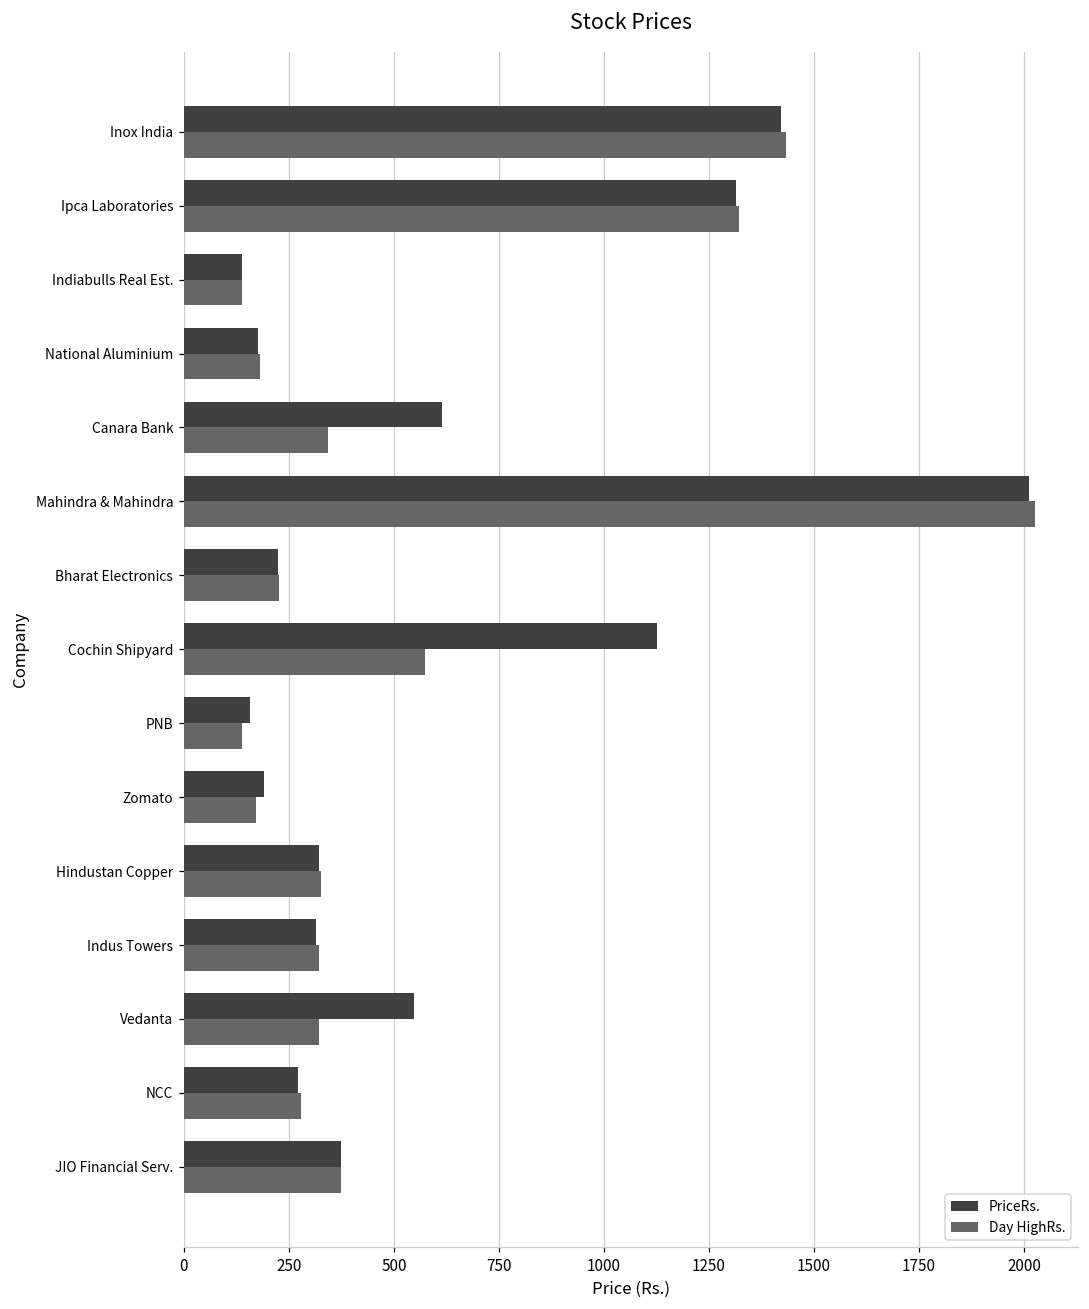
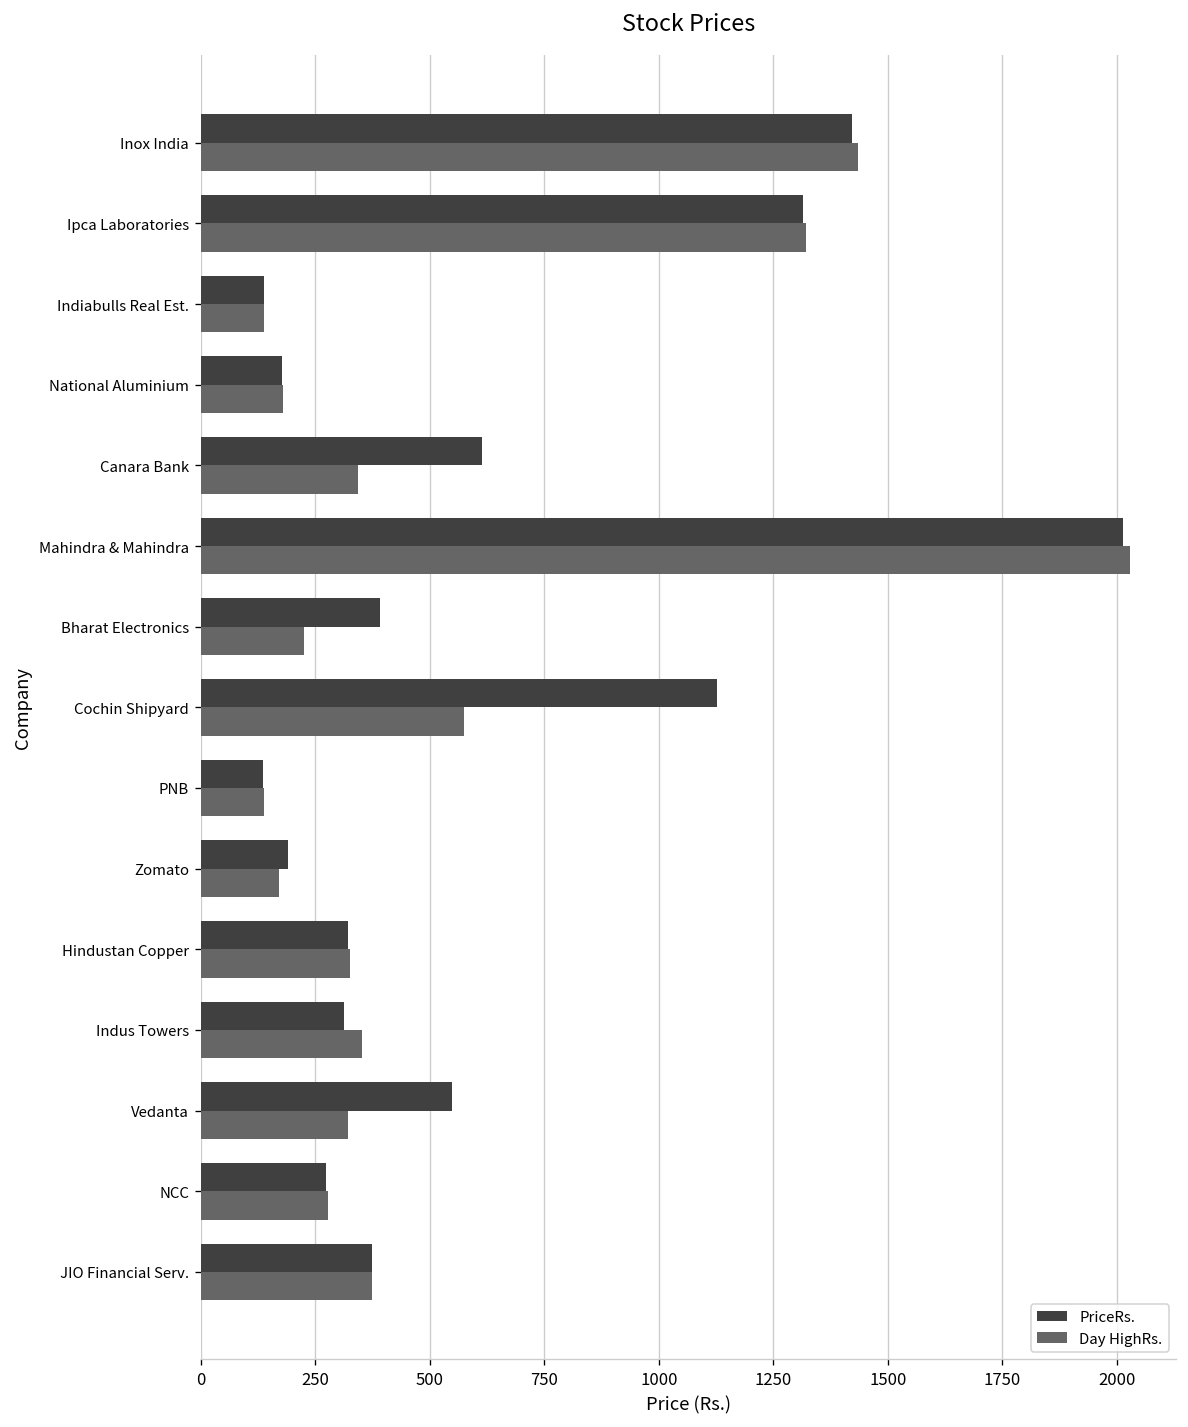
  {
    "PriceRs.": {
      "Inox India": 1420,
      "Ipca Laboratories": 1310,
      "Indiabulls Real Est.": 140,
      "National Aluminium": 180,
      "Canara Bank": 620,
      "Mahindra & Mahindra": 2010,
-     "Bharat Electronics": 220,
+     "Bharat Electronics": 390,
      "Cochin Shipyard": 1130,
-     "PNB": 160,
+     "PNB": 140,
      "Zomato": 190,
      "Hindustan Copper": 320,
      "Indus Towers": 310,
      "Vedanta": 550,
      "NCC": 270,
      "JIO Financial Serv.": 370
    },
    "Day HighRs.": {
      "Inox India": 1430,
      "Ipca Laboratories": 1320,
      "Indiabulls Real Est.": 140,
      "National Aluminium": 180,
      "Canara Bank": 340,
      "Mahindra & Mahindra": 2030,
      "Bharat Electronics": 230,
      "Cochin Shipyard": 570,
      "PNB": 140,
      "Zomato": 170,
      "Hindustan Copper": 330,
-     "Indus Towers": 320,
+     "Indus Towers": 350,
      "Vedanta": 320,
      "NCC": 280,
      "JIO Financial Serv.": 370
    }
  }
